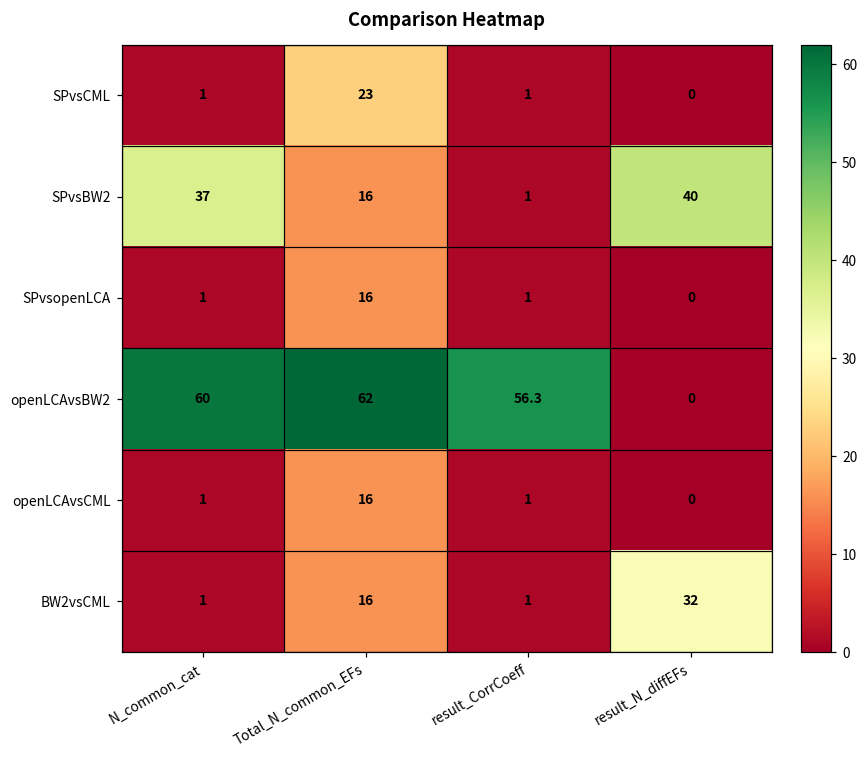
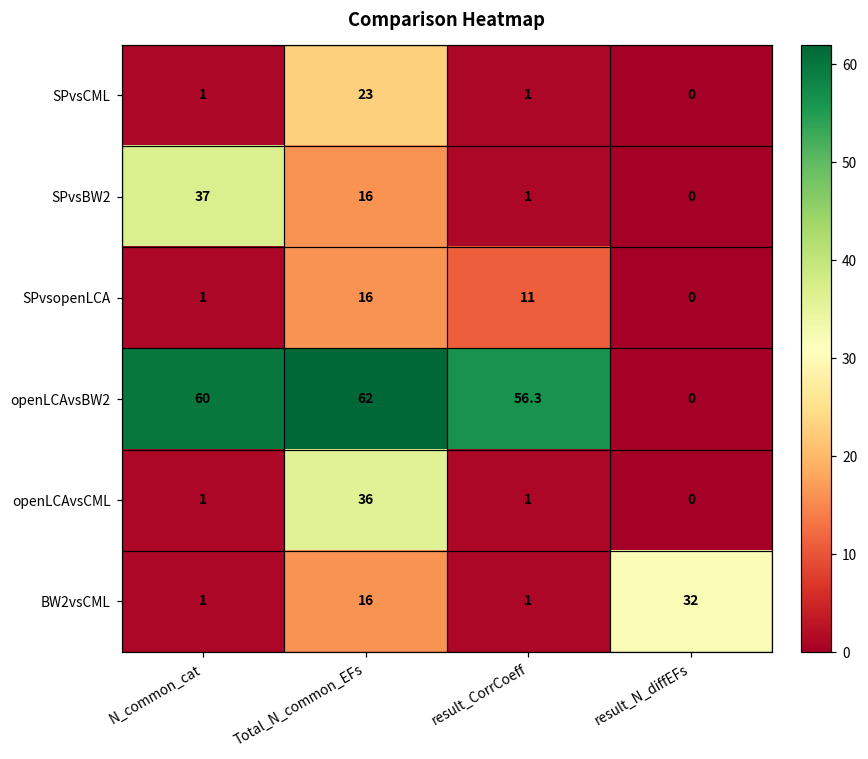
  {
    "SPvsCML": {
      "N_common_cat": 1,
      "Total_N_common_EFs": 23,
      "result_CorrCoeff": 1,
      "result_N_diffEFs": 0
    },
    "SPvsBW2": {
      "N_common_cat": 37,
      "Total_N_common_EFs": 16,
      "result_CorrCoeff": 1,
-     "result_N_diffEFs": 40
+     "result_N_diffEFs": 0
    },
    "SPvsopenLCA": {
      "N_common_cat": 1,
      "Total_N_common_EFs": 16,
-     "result_CorrCoeff": 1,
+     "result_CorrCoeff": 11,
      "result_N_diffEFs": 0
    },
    "openLCAvsBW2": {
      "N_common_cat": 60,
      "Total_N_common_EFs": 62,
      "result_CorrCoeff": 56.3,
      "result_N_diffEFs": 0
    },
    "openLCAvsCML": {
      "N_common_cat": 1,
-     "Total_N_common_EFs": 16,
+     "Total_N_common_EFs": 36,
      "result_CorrCoeff": 1,
      "result_N_diffEFs": 0
    },
    "BW2vsCML": {
      "N_common_cat": 1,
      "Total_N_common_EFs": 16,
      "result_CorrCoeff": 1,
      "result_N_diffEFs": 32
    }
  }
